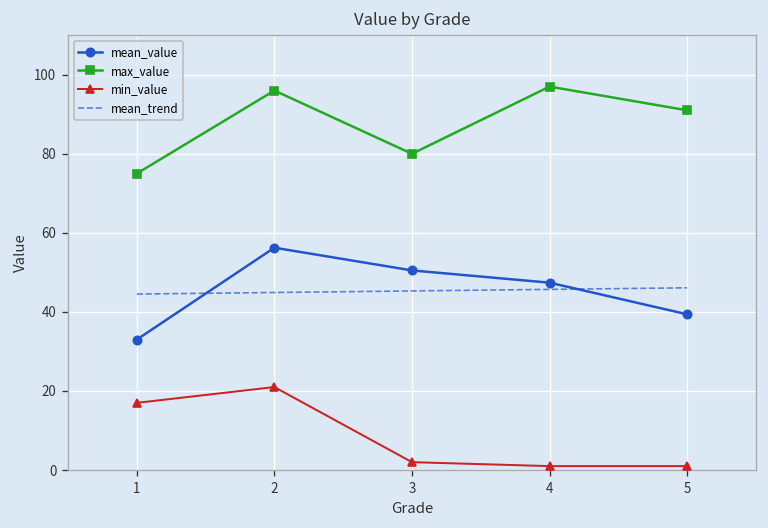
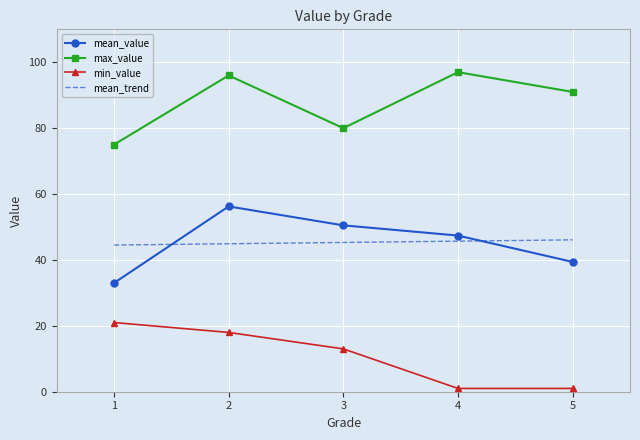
  {
    "max_value": {
      "1": 75,
      "2": 96,
      "3": 80,
      "4": 97,
      "5": 91
    },
    "min_value": {
-     "1": 17,
-     "2": 21,
-     "3": 2,
+     "1": 21,
+     "2": 18,
+     "3": 13,
      "4": 1,
      "5": 1
    }
  }
